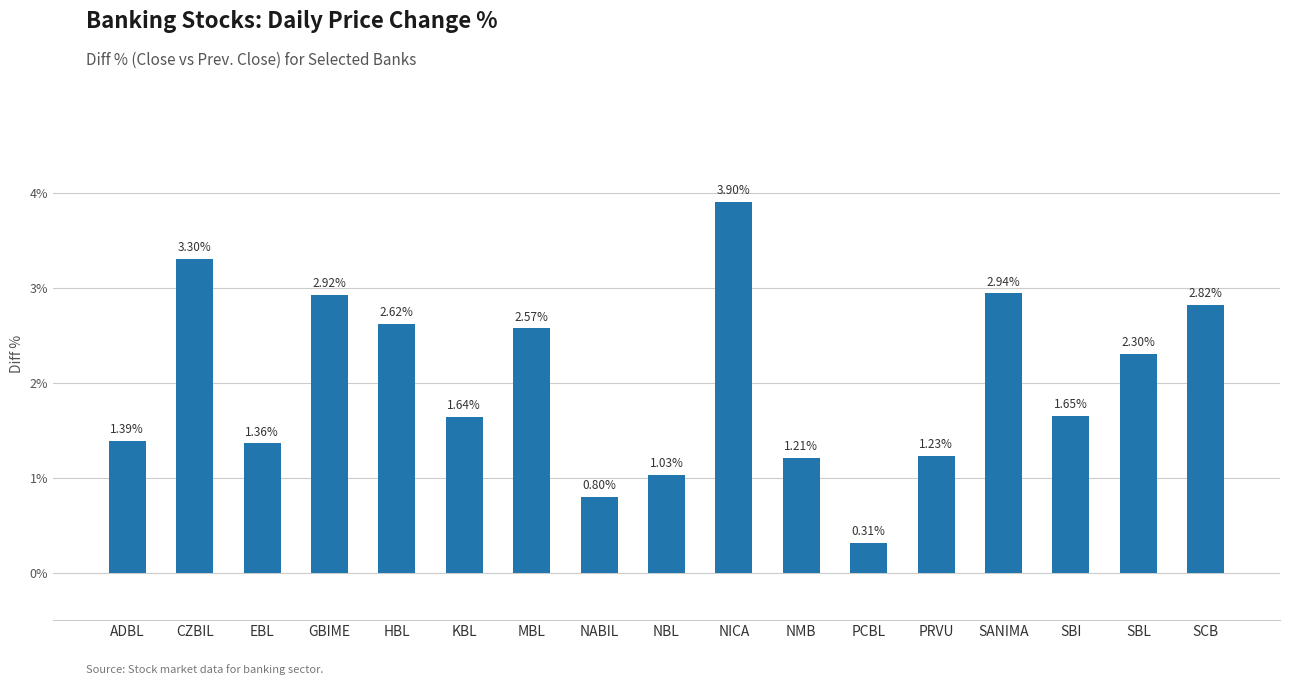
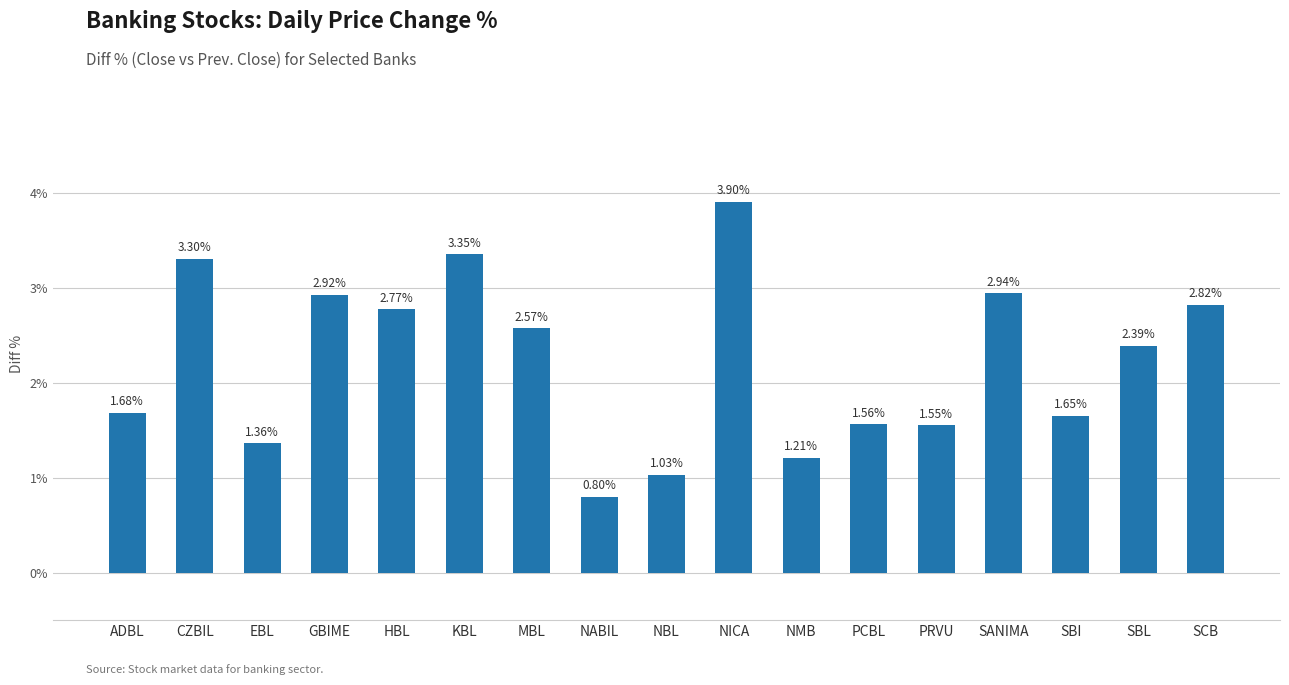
  {
-   "ADBL": "1.39%",
+   "ADBL": "1.68%",
    "CZBIL": "3.30%",
    "EBL": "1.36%",
    "GBIME": "2.92%",
-   "HBL": "2.62%",
-   "KBL": "1.64%",
+   "HBL": "2.77%",
+   "KBL": "3.35%",
    "MBL": "2.57%",
    "NABIL": "0.80%",
    "NBL": "1.03%",
    "NICA": "3.90%",
    "NMB": "1.21%",
-   "PCBL": "0.31%",
-   "PRVU": "1.23%",
+   "PCBL": "1.56%",
+   "PRVU": "1.55%",
    "SANIMA": "2.94%",
    "SBI": "1.65%",
-   "SBL": "2.30%",
+   "SBL": "2.39%",
    "SCB": "2.82%"
  }
